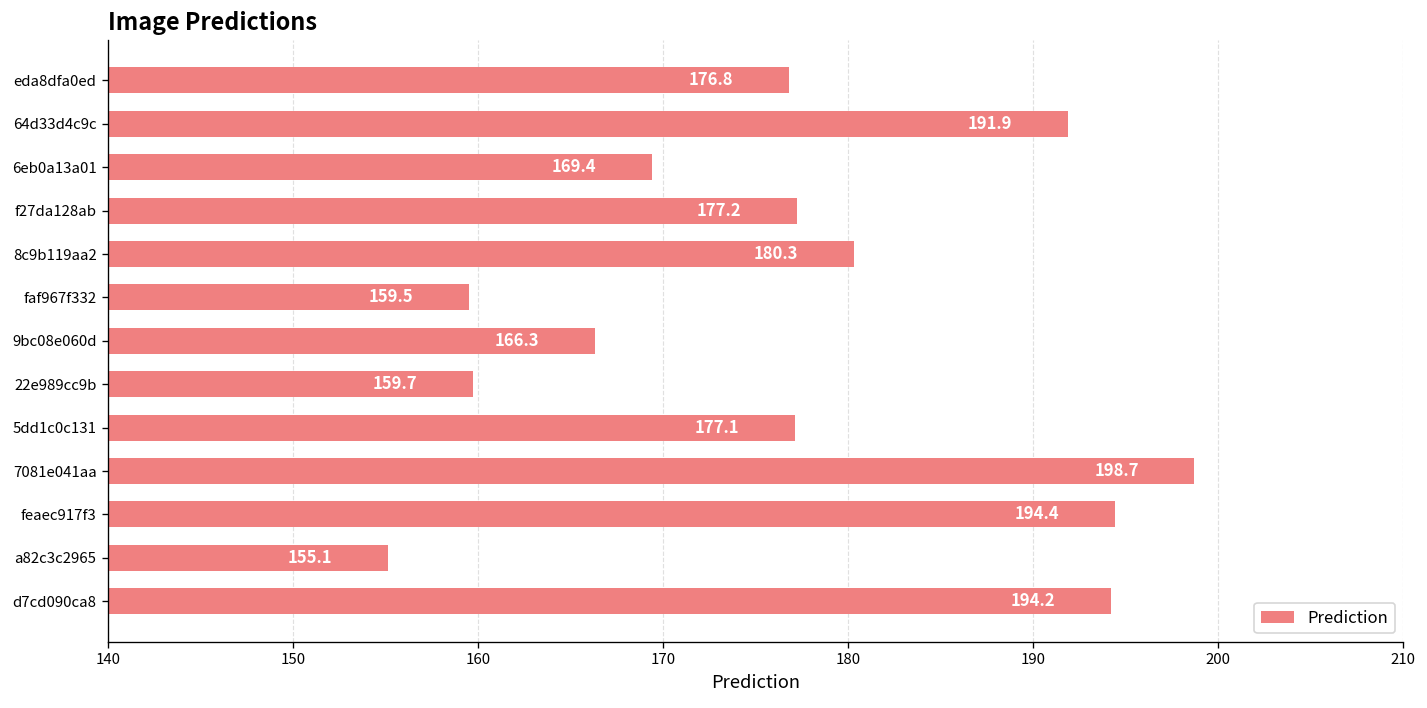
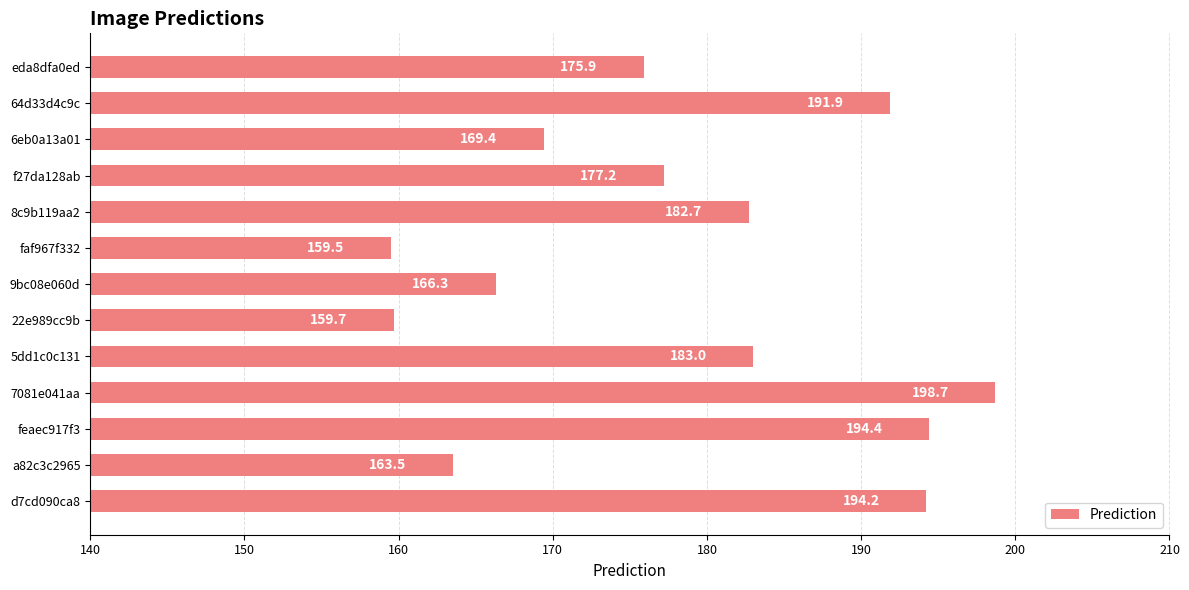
  {
-   "eda8dfa0ed": 176.8,
+   "eda8dfa0ed": 175.9,
    "64d33d4c9c": 191.9,
    "6eb0a13a01": 169.4,
    "f27da128ab": 177.2,
-   "8c9b119aa2": 180.3,
+   "8c9b119aa2": 182.7,
    "faf967f332": 159.5,
    "9bc08e060d": 166.3,
    "22e989cc9b": 159.7,
-   "5dd1c0c131": 177.1,
+   "5dd1c0c131": 183.0,
    "7081e041aa": 198.7,
    "feaec917f3": 194.4,
-   "a82c3c2965": 155.1,
+   "a82c3c2965": 163.5,
    "d7cd090ca8": 194.2
  }
